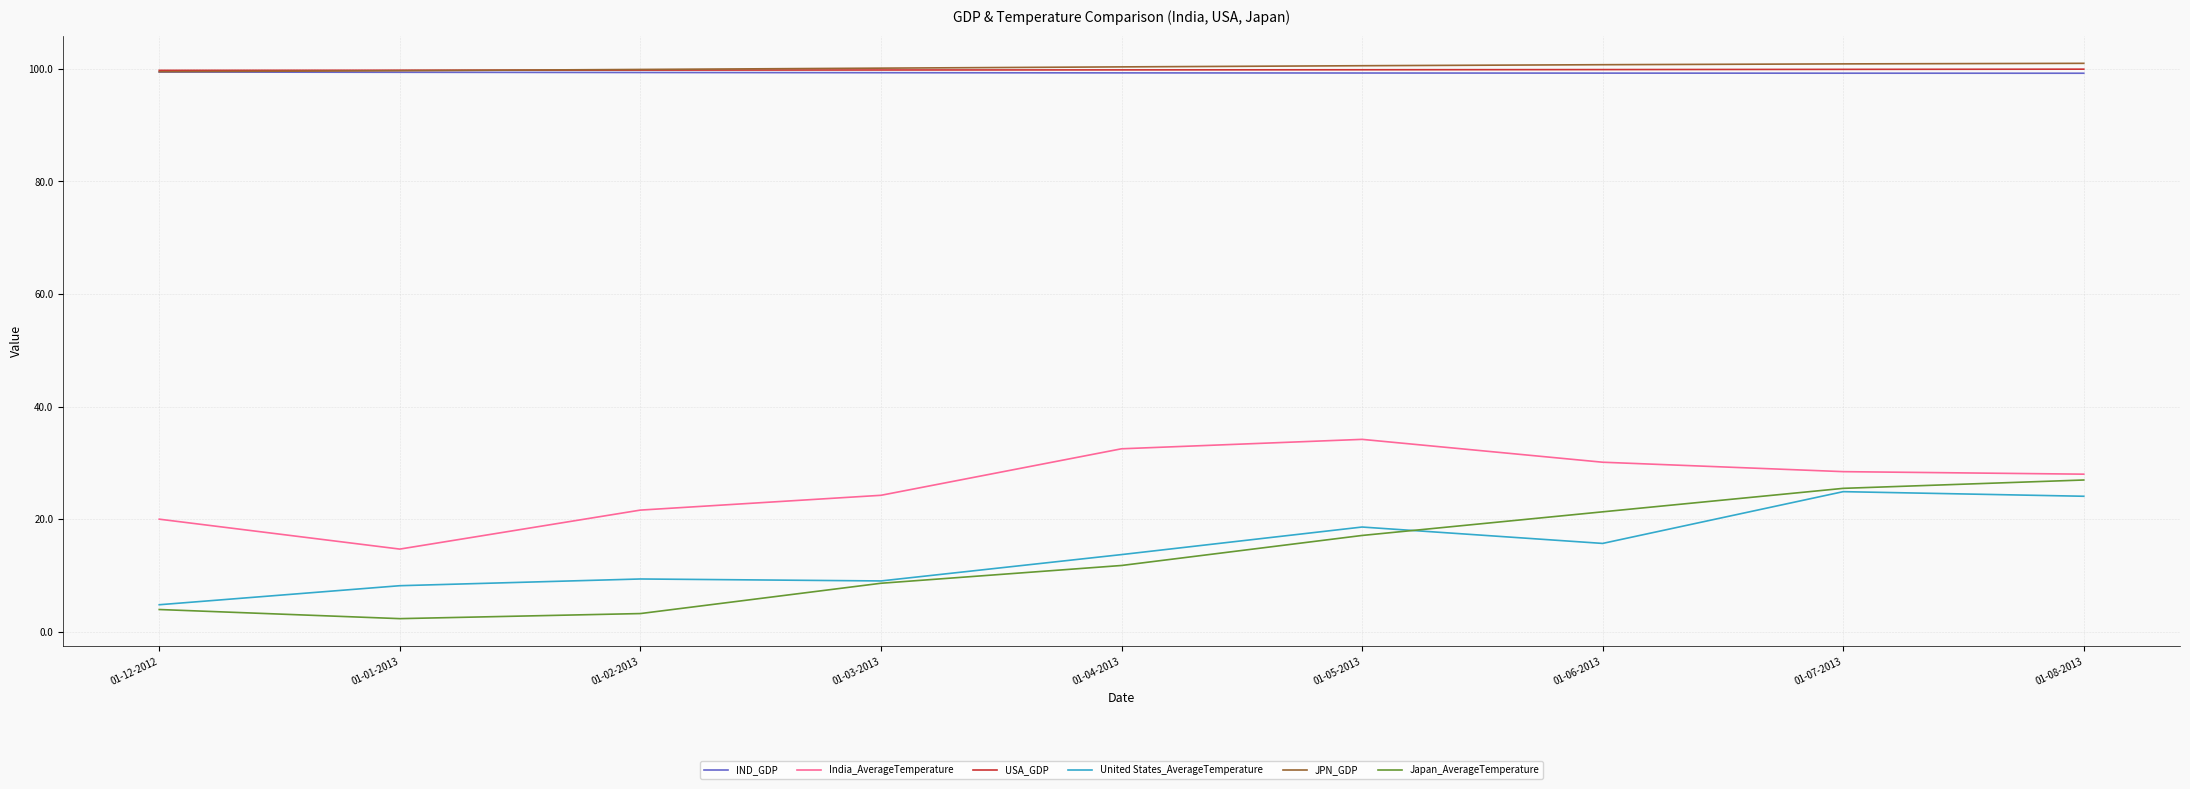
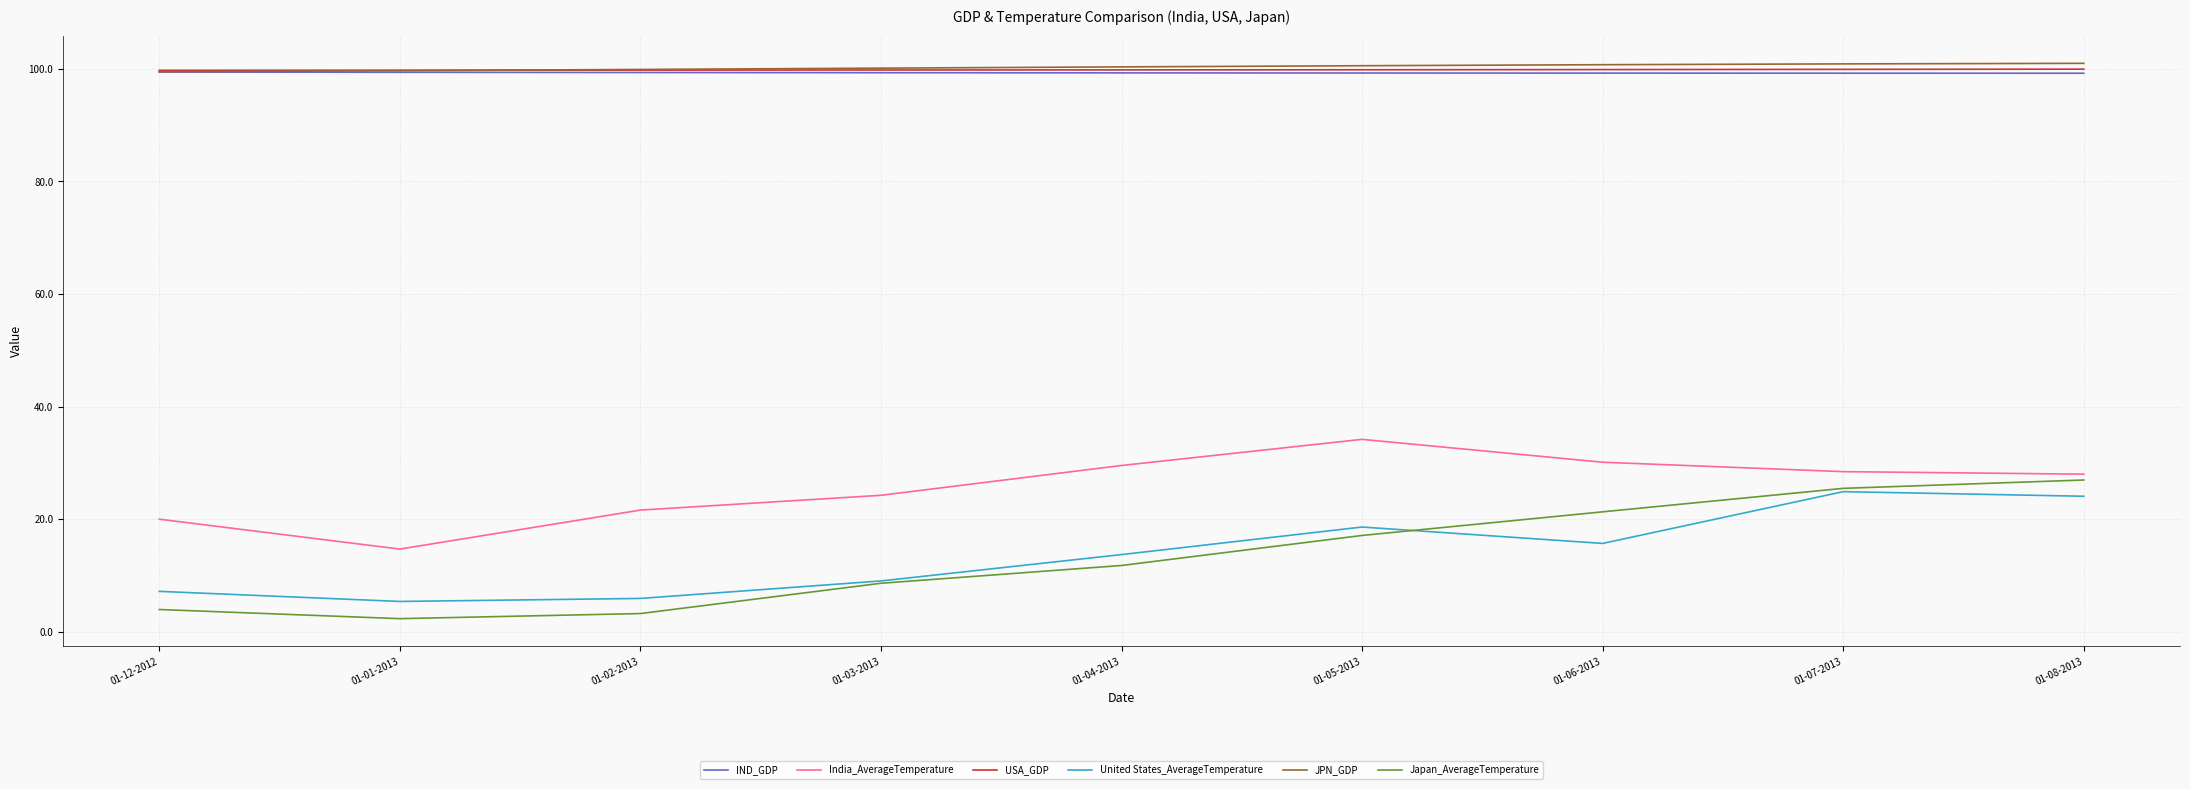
  {
    "IND_GDP": {
      "01-03-2013": 99,
      "01-04-2013": 99,
      "01-05-2013": 99,
      "01-06-2013": 99,
      "01-07-2013": 99,
      "01-08-2013": 99
    },
    "India_AverageTemperature": {
      "01-12-2012": 20,
      "01-01-2013": 15,
      "01-02-2013": 22,
      "01-03-2013": 24,
-     "01-04-2013": 33,
+     "01-04-2013": 30,
      "01-05-2013": 34,
      "01-06-2013": 30,
      "01-07-2013": 28,
      "01-08-2013": 28
    },
    "USA_GDP": {
      "01-04-2013": 100,
      "01-05-2013": 100,
      "01-06-2013": 100,
      "01-07-2013": 100,
      "01-08-2013": 100
    },
    "United States_AverageTemperature": {
-     "01-12-2012": 5,
-     "01-01-2013": 8,
-     "01-02-2013": 9,
+     "01-12-2012": 7,
+     "01-01-2013": 5,
+     "01-02-2013": 6,
      "01-04-2013": 14,
      "01-05-2013": 19,
      "01-06-2013": 16,
      "01-07-2013": 25,
      "01-08-2013": 24
    },
    "JPN_GDP": {
      "01-04-2013": 100,
      "01-05-2013": 101,
      "01-06-2013": 101,
      "01-07-2013": 101,
      "01-08-2013": 101
    },
    "Japan_AverageTemperature": {
      "01-12-2012": 4,
      "01-01-2013": 2,
      "01-02-2013": 3,
      "01-04-2013": 12,
      "01-05-2013": 17,
      "01-06-2013": 21,
      "01-07-2013": 26,
      "01-08-2013": 27
    }
  }
